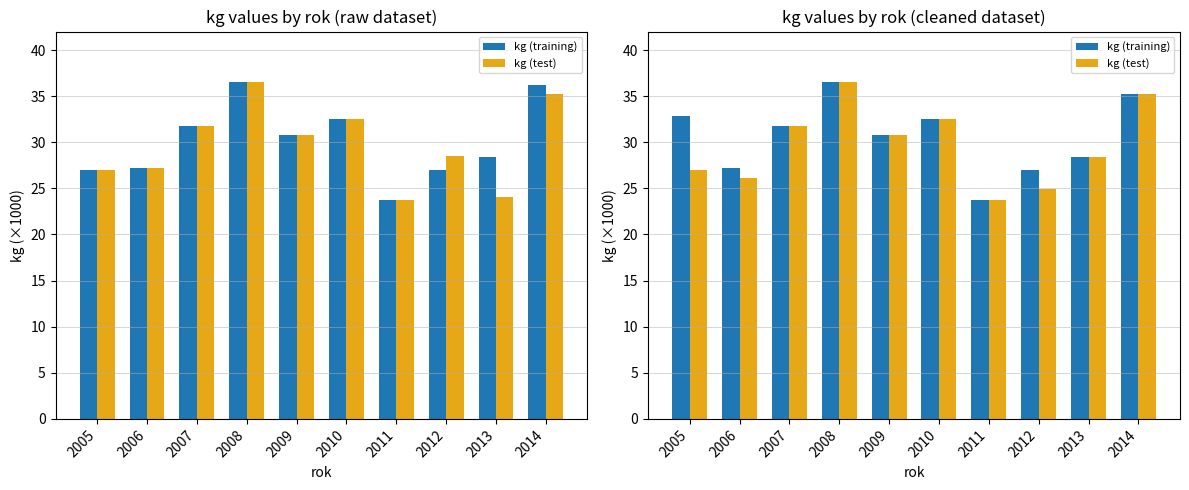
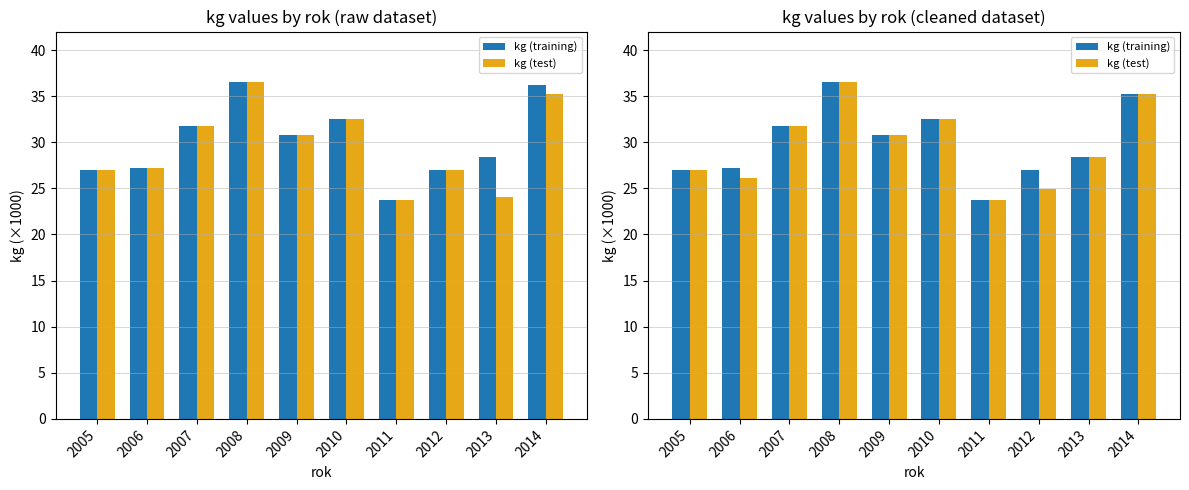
  {
    "kg values by rok (raw dataset)": {
      "kg (training)": {
        "2005": 27,
        "2006": 27,
        "2007": 32,
        "2008": 37,
        "2009": 31,
        "2010": 33,
        "2011": 24,
        "2012": 27,
        "2013": 28,
        "2014": 36
      },
      "kg (test)": {
        "2005": 27,
        "2006": 27,
        "2007": 32,
        "2008": 37,
        "2009": 31,
        "2010": 33,
        "2011": 24,
-       "2012": 28,
+       "2012": 27,
        "2013": 24,
        "2014": 35
      }
    },
    "kg values by rok (cleaned dataset)": {
      "kg (training)": {
-       "2005": 33,
+       "2005": 27,
        "2006": 27,
        "2007": 32,
        "2008": 37,
        "2009": 31,
        "2010": 33,
        "2011": 24,
        "2012": 27,
        "2013": 28,
        "2014": 35
      },
      "kg (test)": {
        "2005": 27,
        "2006": 26,
        "2007": 32,
        "2008": 37,
        "2009": 31,
        "2010": 33,
        "2011": 24,
        "2012": 25,
        "2013": 28,
        "2014": 35
      }
    }
  }
